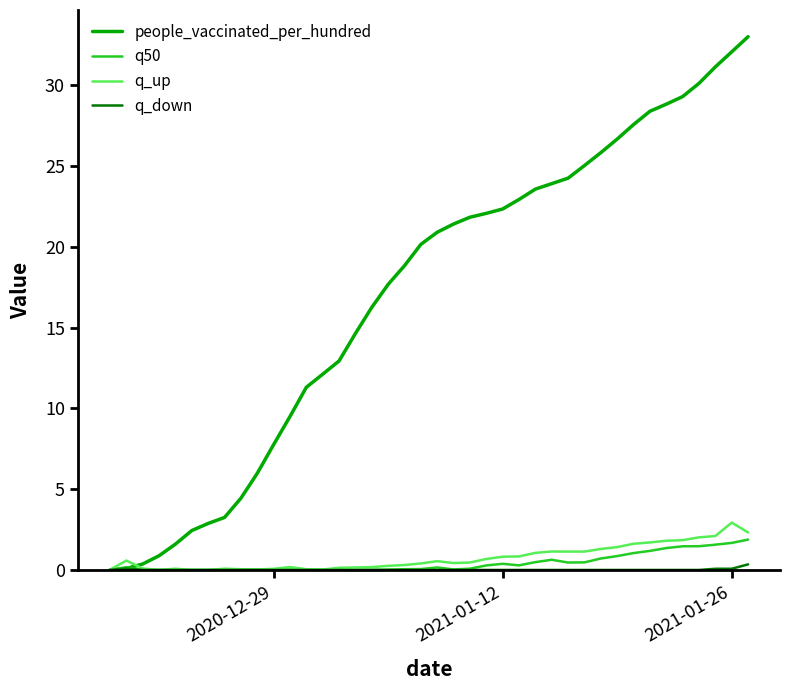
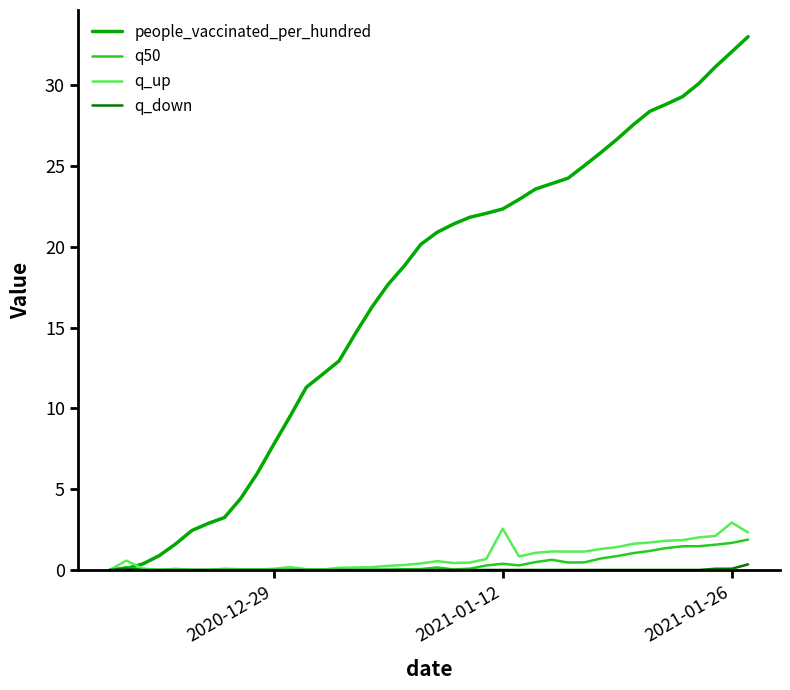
  {
    "q_up": {
-     "2021-01-12": 0.8,
+     "2021-01-12": 2.6,
      "2021-01-26": 2.9
    }
  }
